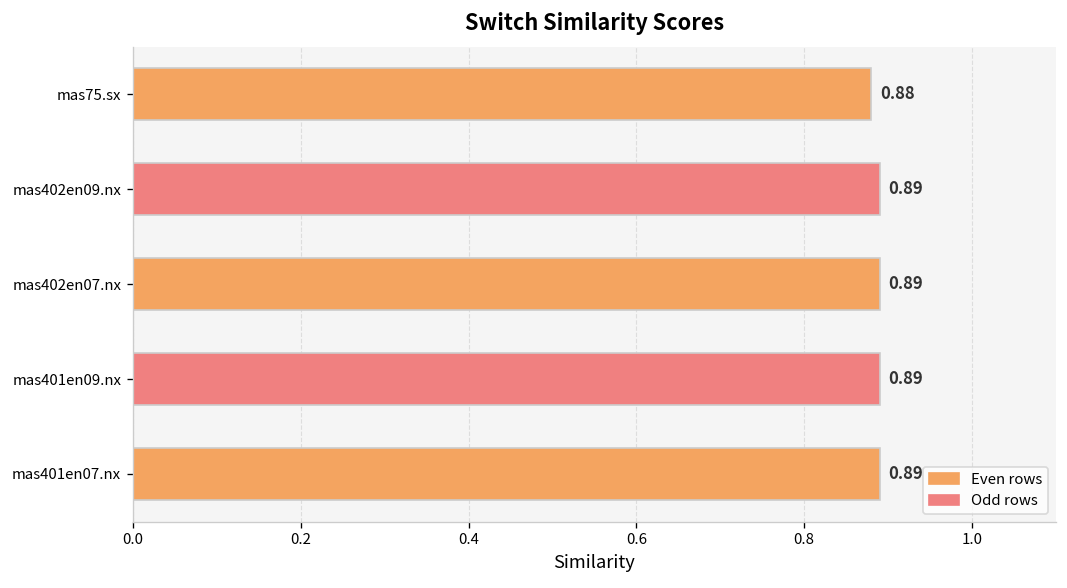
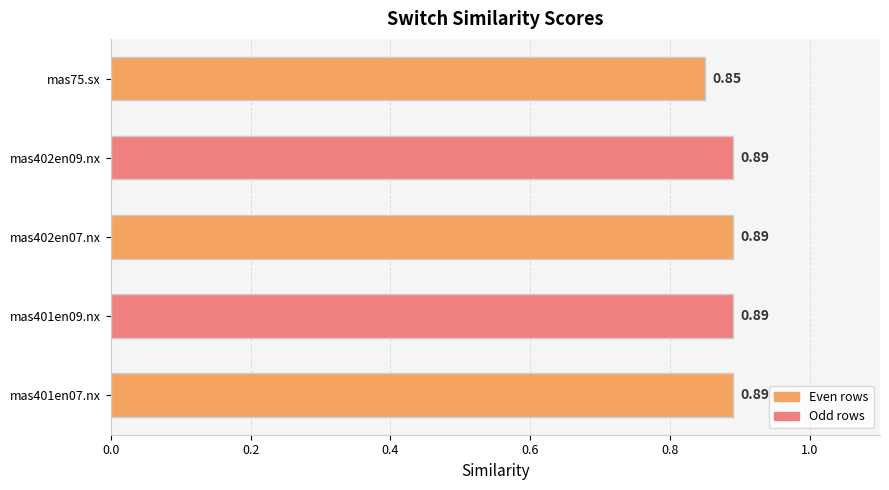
  {
-   "mas75.sx": 0.88,
+   "mas75.sx": 0.85,
    "mas402en09.nx": 0.89,
    "mas402en07.nx": 0.89,
    "mas401en09.nx": 0.89,
    "mas401en07.nx": 0.89
  }
